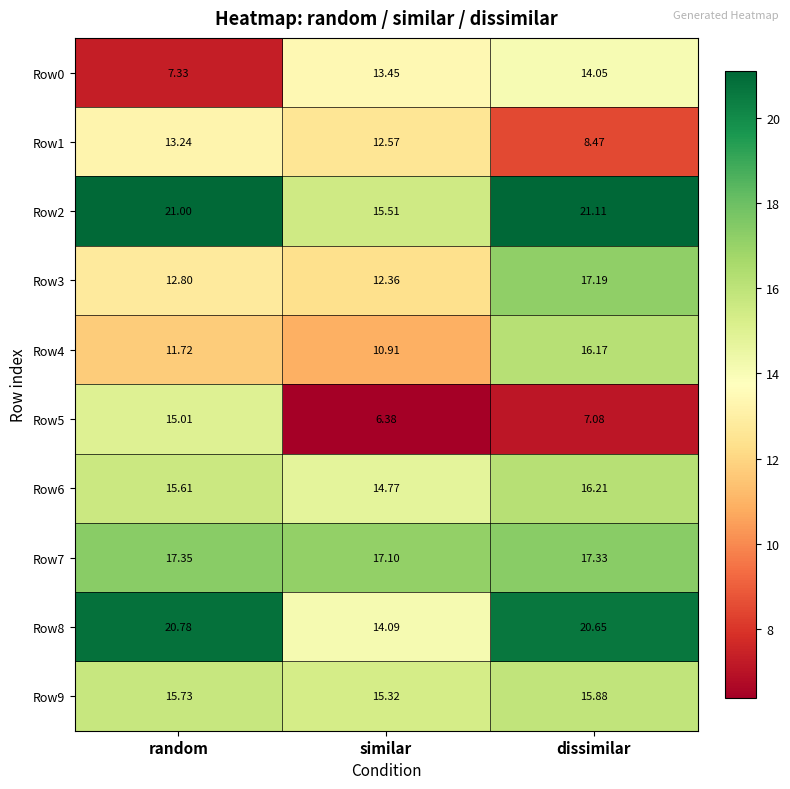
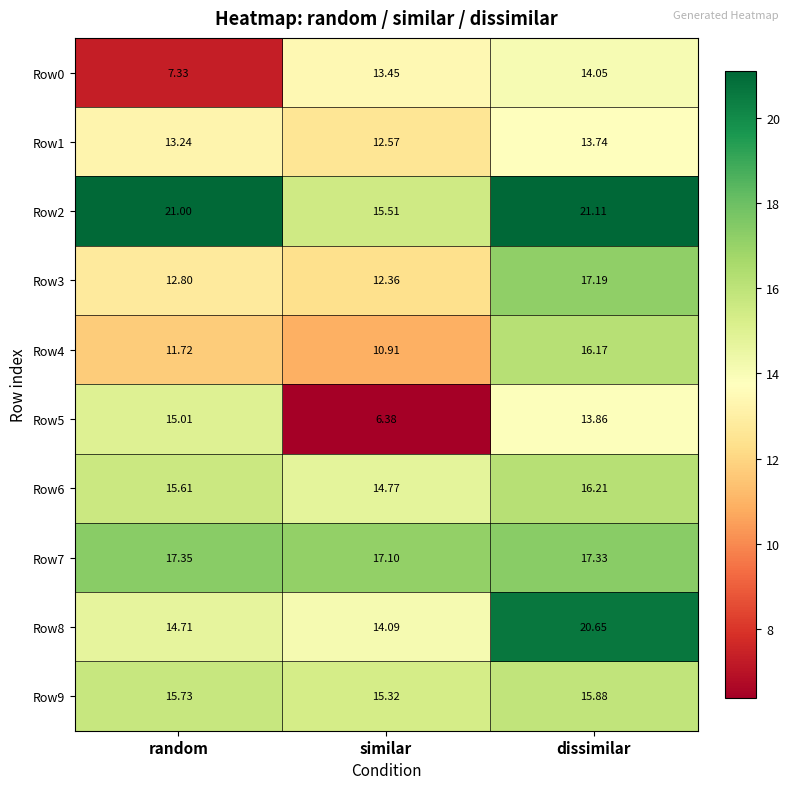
  {
    "Row0": {
      "random": 7.33,
      "similar": 13.45,
      "dissimilar": 14.05
    },
    "Row1": {
      "random": 13.24,
      "similar": 12.57,
-     "dissimilar": 8.47
+     "dissimilar": 13.74
    },
    "Row2": {
      "random": 21.00,
      "similar": 15.51,
      "dissimilar": 21.11
    },
    "Row3": {
      "random": 12.80,
      "similar": 12.36,
      "dissimilar": 17.19
    },
    "Row4": {
      "random": 11.72,
      "similar": 10.91,
      "dissimilar": 16.17
    },
    "Row5": {
      "random": 15.01,
      "similar": 6.38,
-     "dissimilar": 7.08
+     "dissimilar": 13.86
    },
    "Row6": {
      "random": 15.61,
      "similar": 14.77,
      "dissimilar": 16.21
    },
    "Row7": {
      "random": 17.35,
      "similar": 17.10,
      "dissimilar": 17.33
    },
    "Row8": {
-     "random": 20.78,
+     "random": 14.71,
      "similar": 14.09,
      "dissimilar": 20.65
    },
    "Row9": {
      "random": 15.73,
      "similar": 15.32,
      "dissimilar": 15.88
    }
  }
